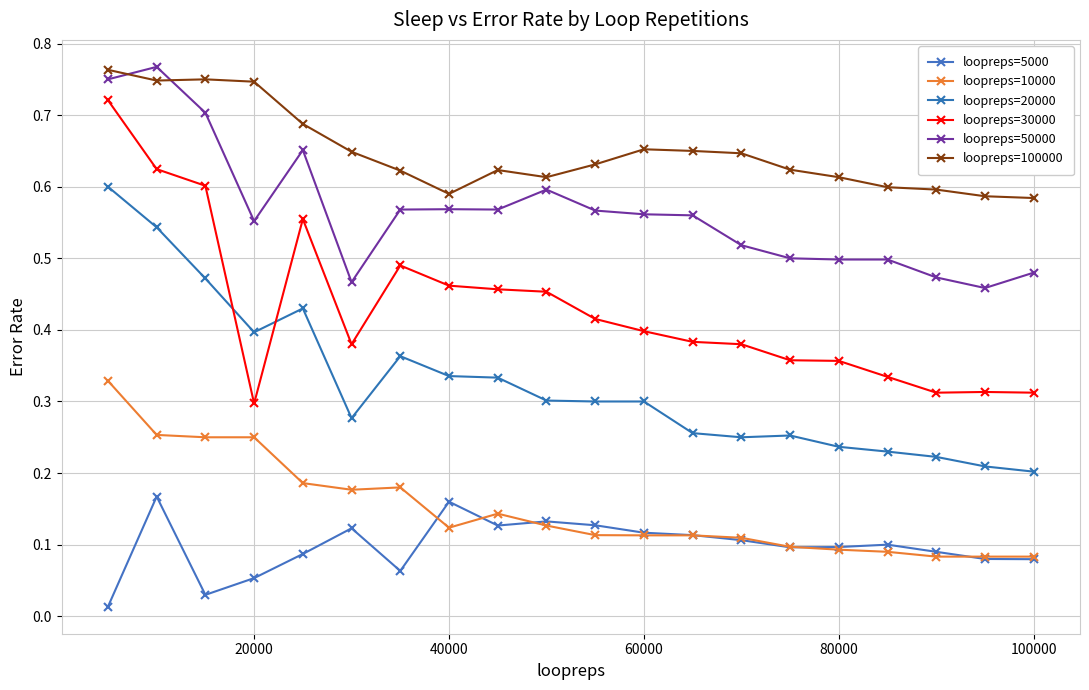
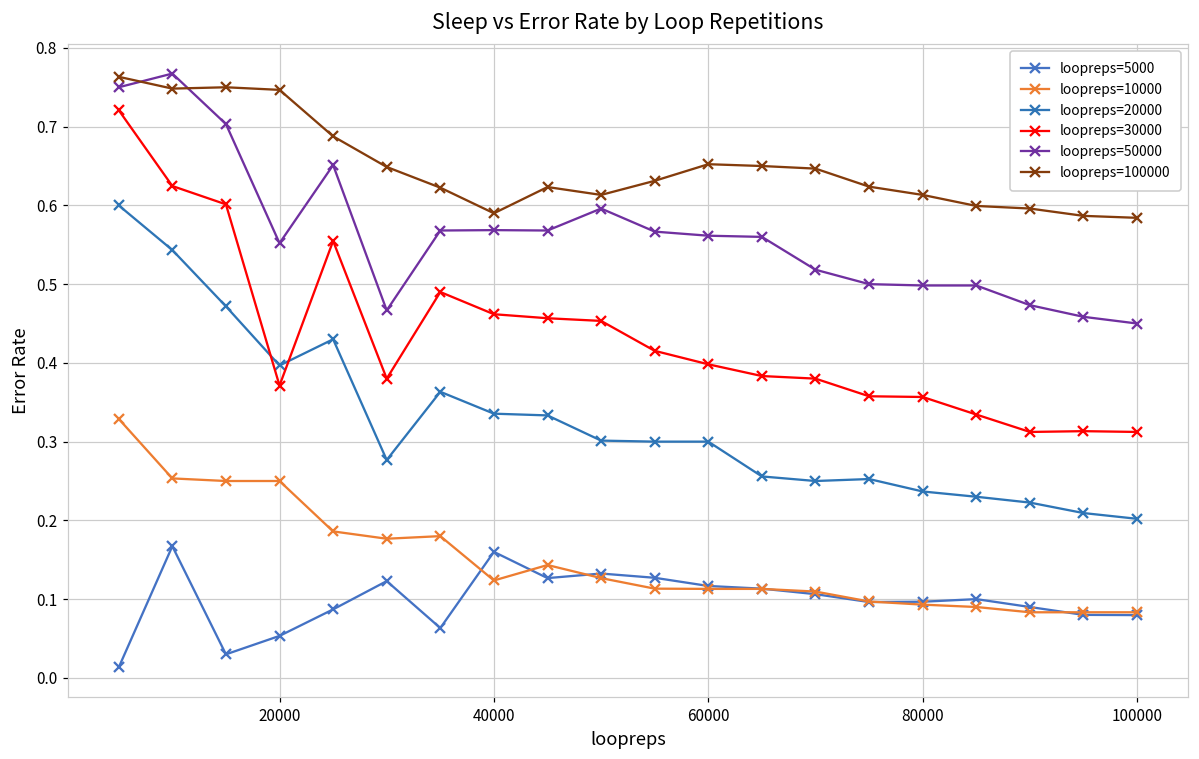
  {
    "loopreps=10000": {
      "20000": 0.25,
      "40000": 0.12,
      "60000": 0.11,
      "80000": 0.09,
      "100000": 0.08
    },
    "loopreps=30000": {
-     "20000": 0.30,
+     "20000": 0.37,
      "40000": 0.46,
      "60000": 0.40,
      "80000": 0.36,
      "100000": 0.31
    },
    "loopreps=50000": {
      "20000": 0.55,
      "40000": 0.57,
      "60000": 0.56,
      "80000": 0.50,
-     "100000": 0.48
+     "100000": 0.45
    },
    "loopreps=100000": {
      "20000": 0.75,
      "40000": 0.59,
      "60000": 0.65,
      "80000": 0.61,
      "100000": 0.58
    }
  }
